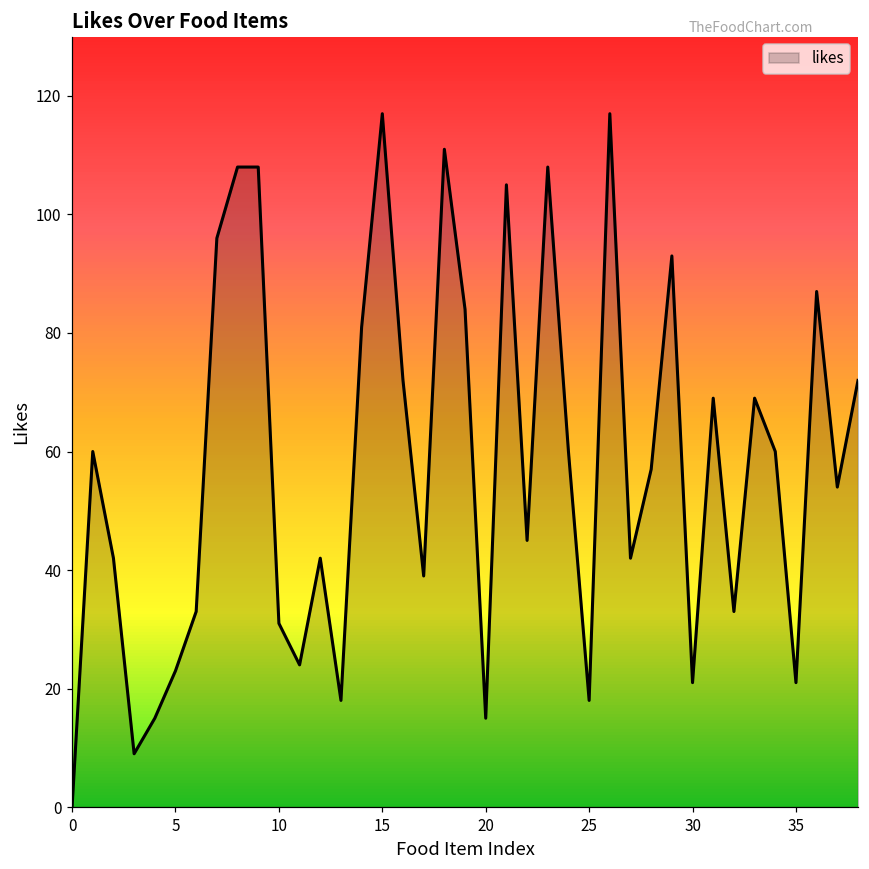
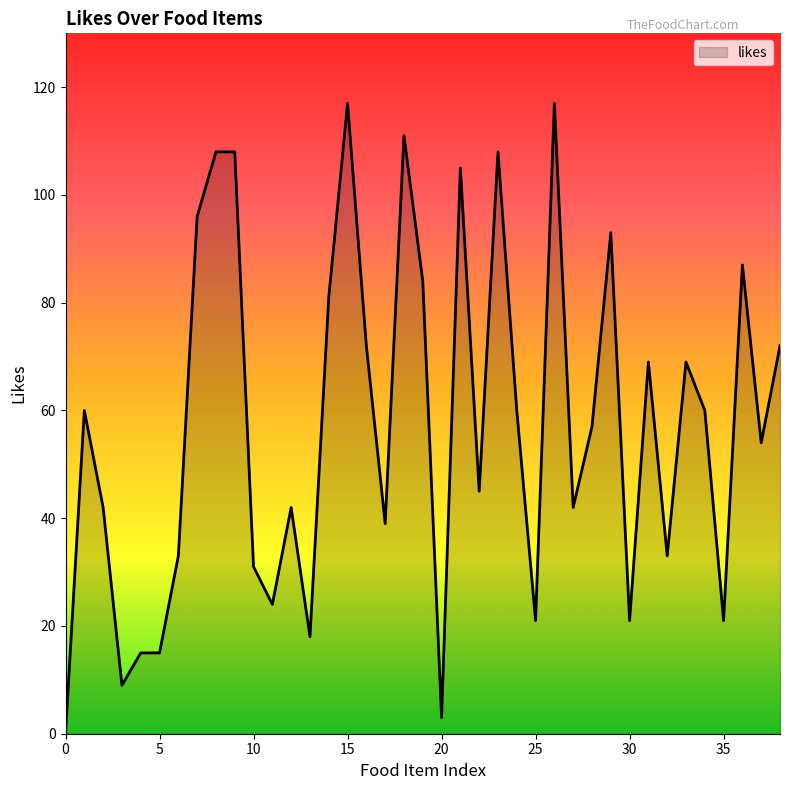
  {
    "0": 0,
-   "5": 23,
+   "5": 15,
    "10": 31,
    "15": 117,
-   "20": 15,
-   "25": 18,
+   "20": 3,
+   "25": 21,
    "30": 21,
    "35": 21
  }
